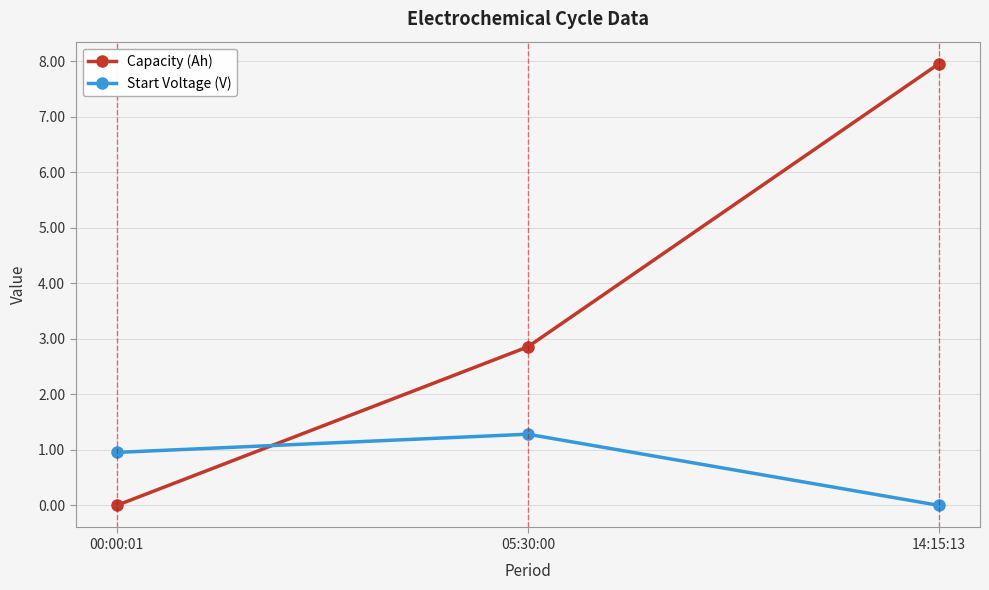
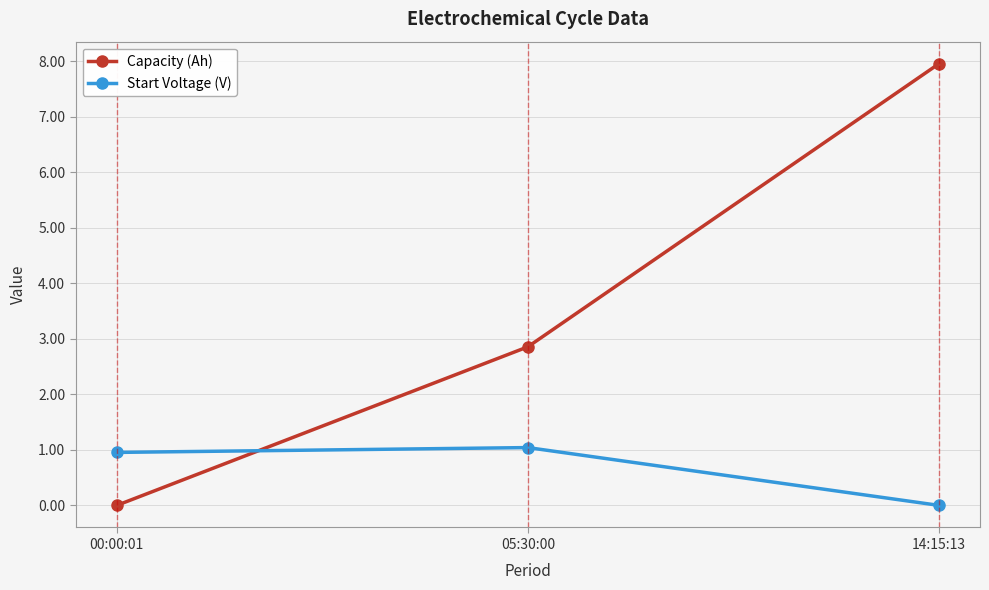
  {
    "Capacity (Ah)": {
      "00:00:01": 0.0,
      "05:30:00": 2.9,
      "14:15:13": 8.0
    },
    "Start Voltage (V)": {
      "00:00:01": 1.0,
-     "05:30:00": 1.3,
+     "05:30:00": 1.0,
      "14:15:13": 0.0
    }
  }
